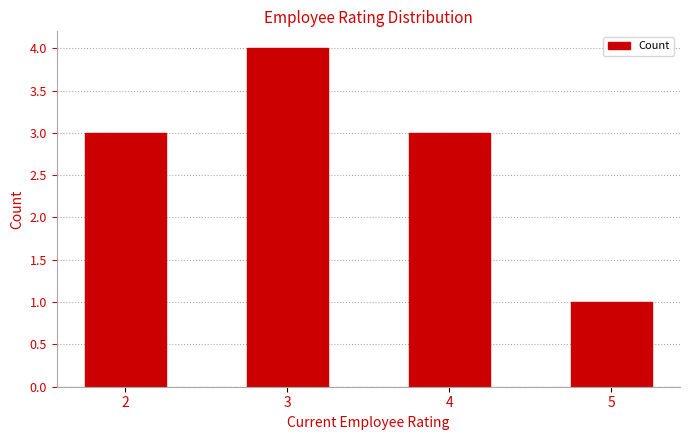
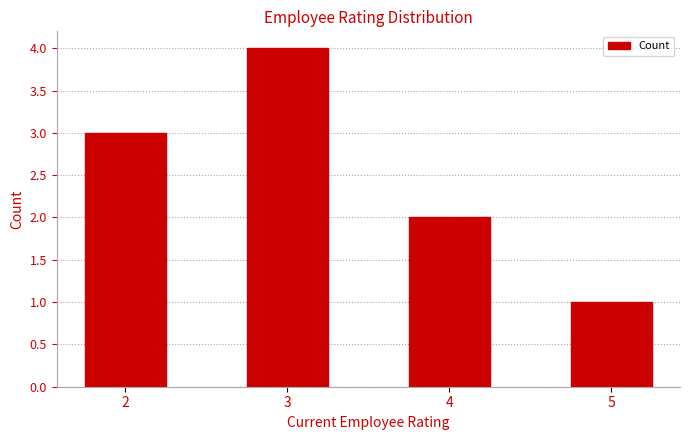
  {
    "2": 3,
    "3": 4,
-   "4": 3,
+   "4": 2,
    "5": 1
  }
